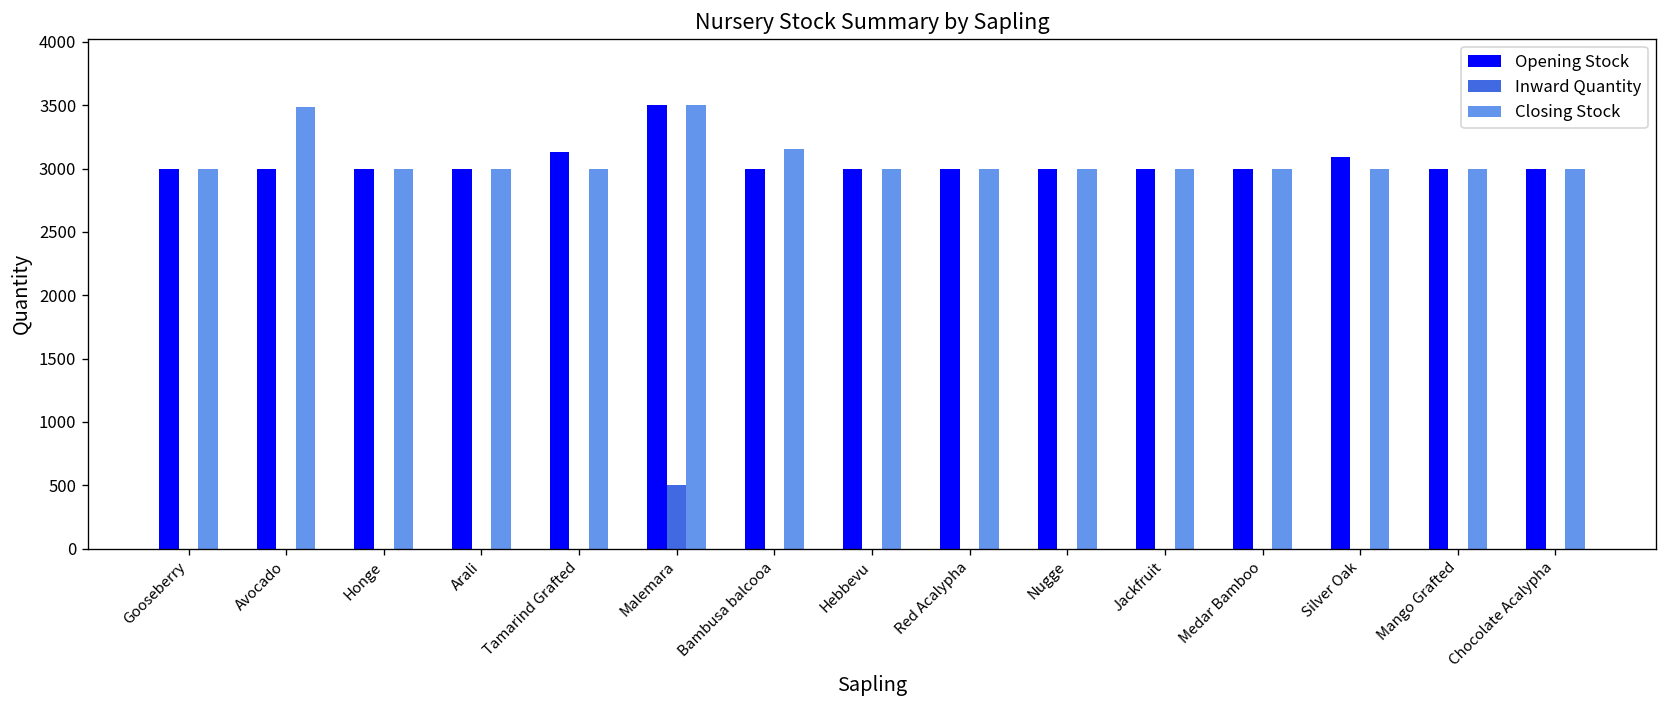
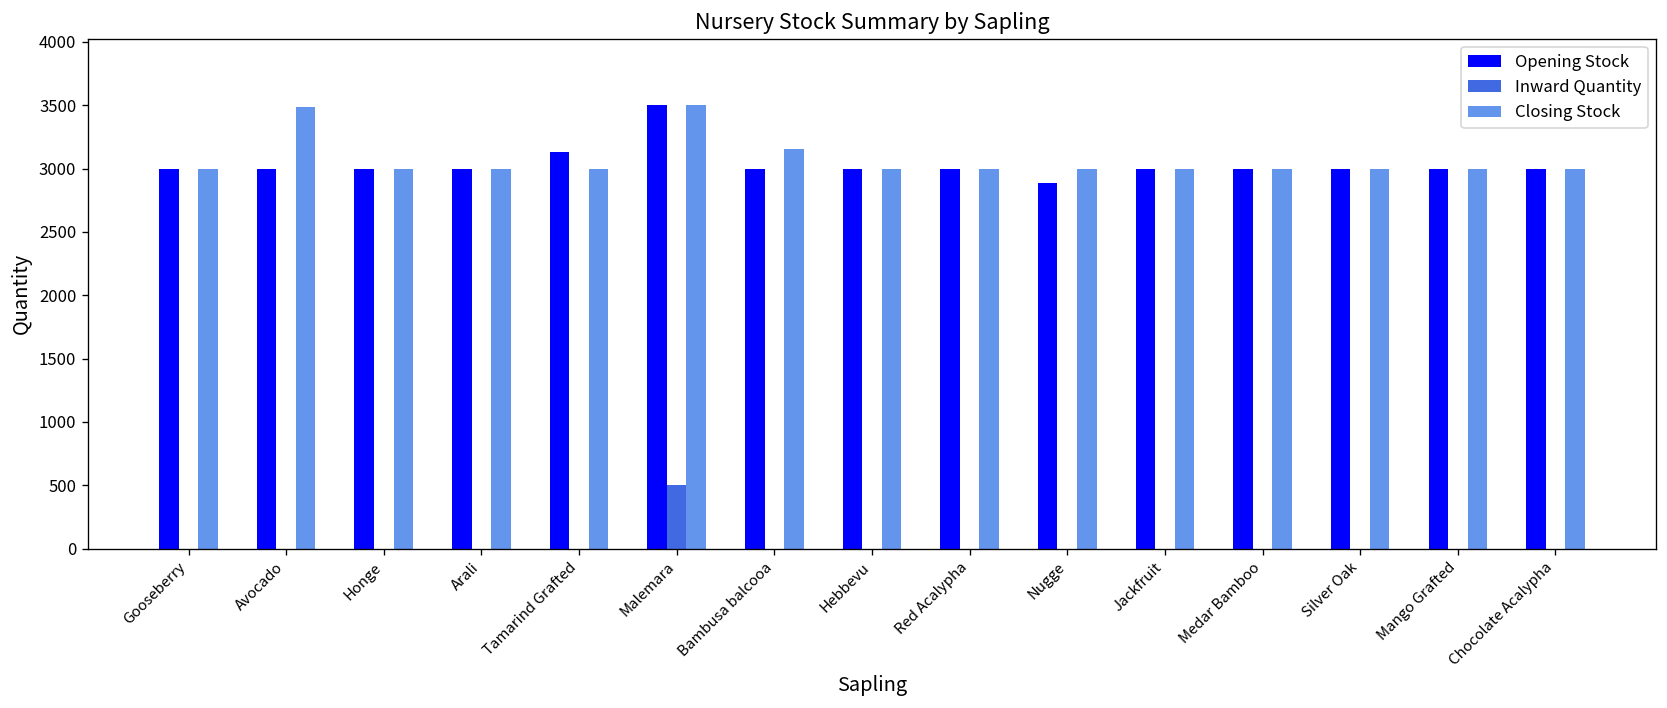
  {
    "Opening Stock": {
      "Gooseberry": 3000,
      "Avocado": 3000,
      "Honge": 3000,
      "Arali": 3000,
      "Tamarind Grafted": 3130,
      "Malemara": 3500,
      "Bambusa balcooa": 3000,
      "Hebbevu": 3000,
      "Red Acalypha": 3000,
-     "Nugge": 3000,
+     "Nugge": 2890,
      "Jackfruit": 3000,
      "Medar Bamboo": 3000,
-     "Silver Oak": 3090,
+     "Silver Oak": 3000,
      "Mango Grafted": 3000,
      "Chocolate Acalypha": 3000
    }
  }
